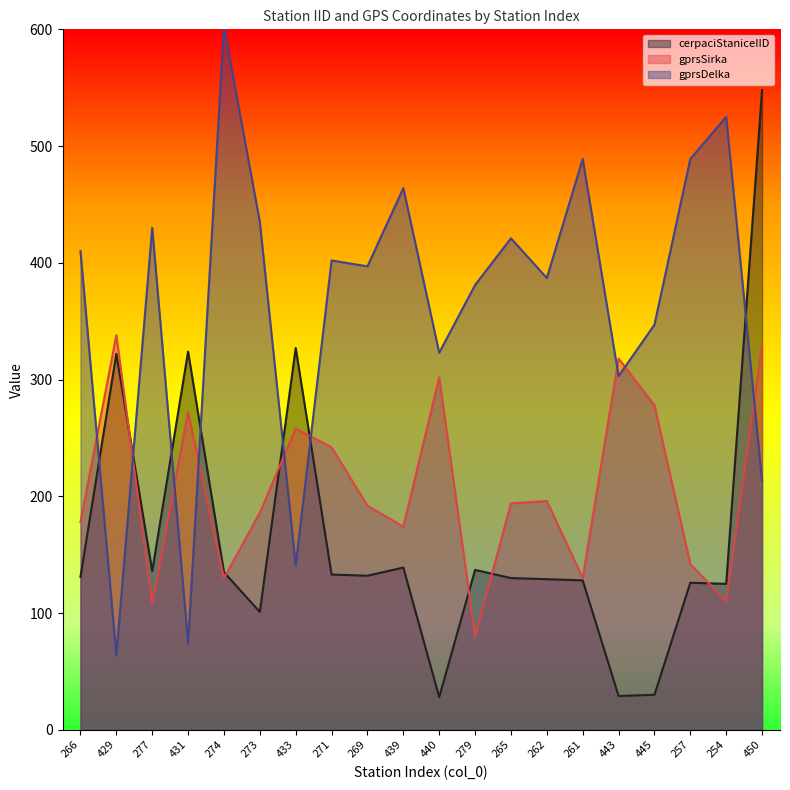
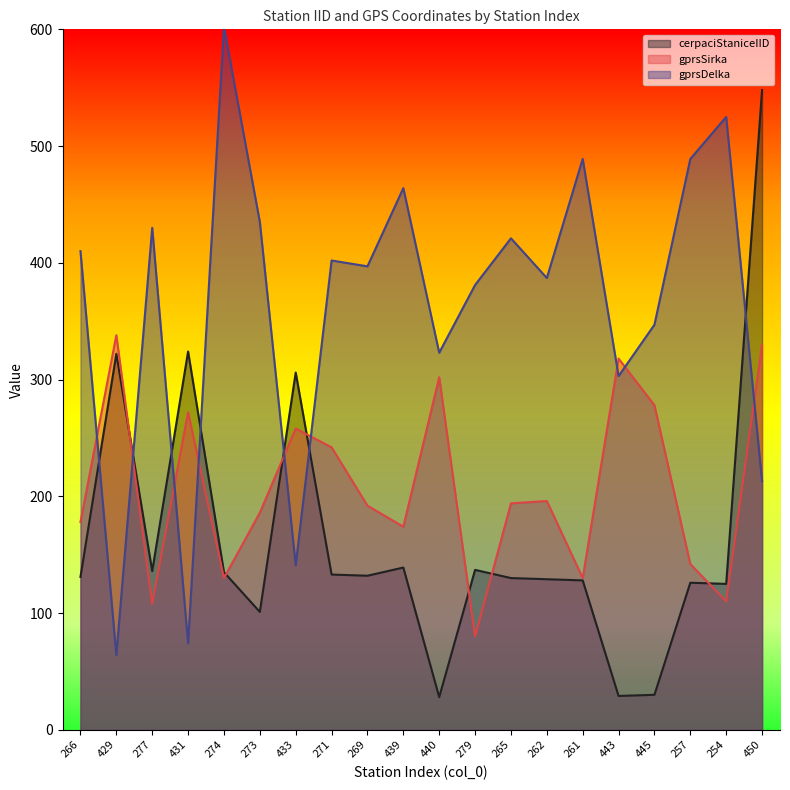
  {
    "cerpaciStaniceIID": {
      "266": 131,
      "429": 322,
      "277": 136,
      "431": 324,
      "274": 135,
      "273": 101,
-     "433": 327,
+     "433": 306,
      "271": 133,
      "269": 132,
      "439": 139,
      "440": 28,
      "279": 137,
      "265": 130,
      "262": 129,
      "443": 29,
      "445": 30,
      "257": 126,
      "254": 125,
      "450": 548
    },
    "gprsSirka": {
      "266": 178,
      "429": 338,
      "277": 108,
      "431": 272,
      "274": 130,
      "273": 186,
      "433": 258,
      "271": 242,
      "269": 192,
      "439": 174,
      "440": 302,
      "279": 80,
      "265": 194,
      "262": 196,
      "443": 318,
      "445": 278,
      "257": 142,
      "254": 110,
      "450": 330
    },
    "gprsDelka": {
      "266": 410,
      "429": 64,
      "277": 430,
      "431": 74,
      "273": 435,
      "433": 141,
      "271": 402,
      "269": 397,
      "439": 464,
      "440": 323,
      "279": 381,
      "265": 421,
      "262": 387,
      "261": 489,
      "443": 303,
      "445": 347,
      "257": 489,
      "254": 525,
      "450": 213
    }
  }
